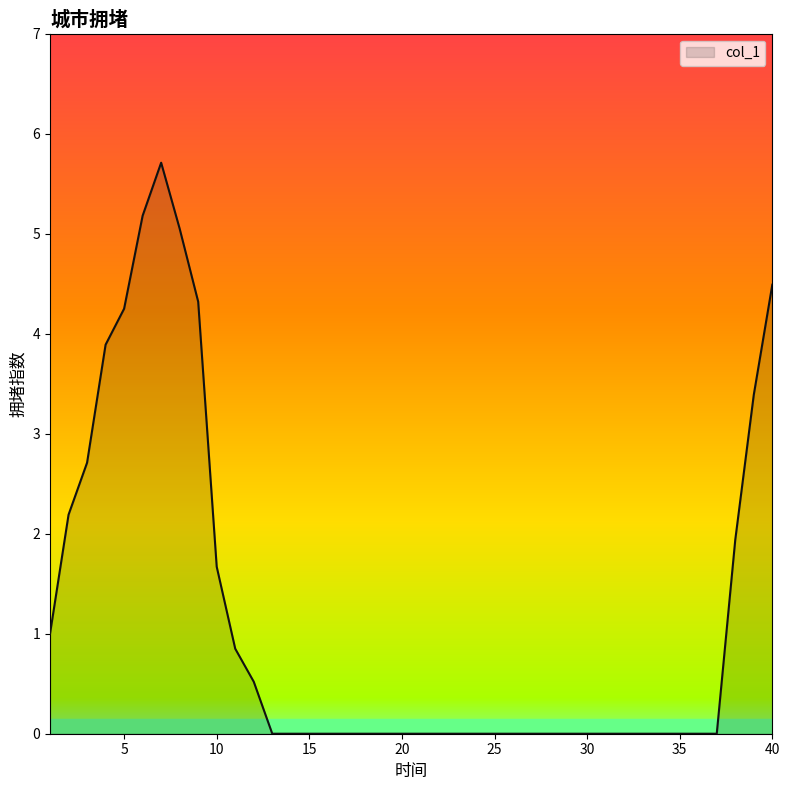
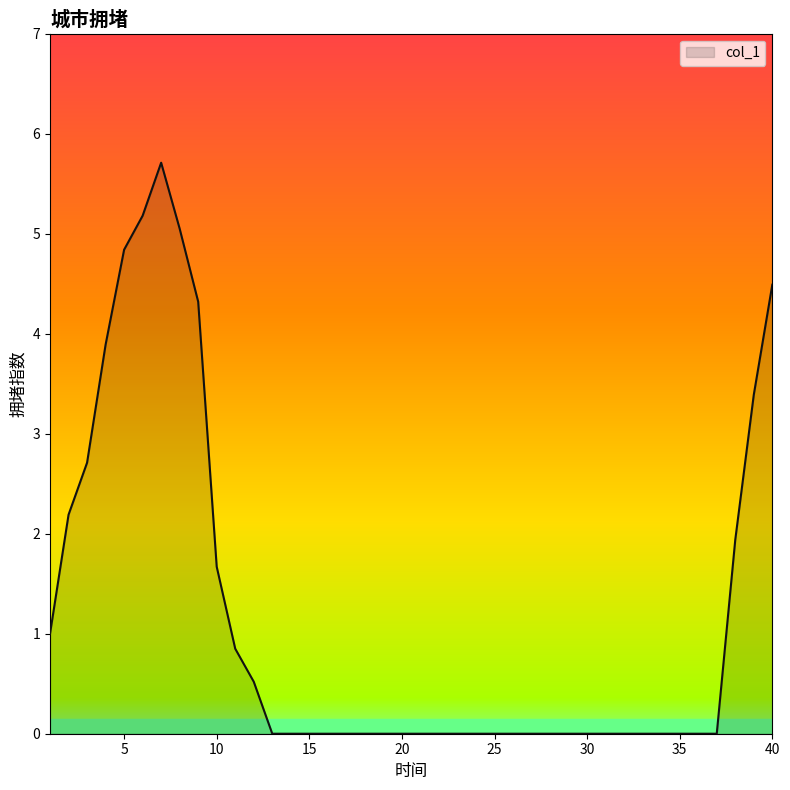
  {
-   "5": 4.3,
+   "5": 4.8,
    "10": 1.7,
    "40": 4.5
  }
